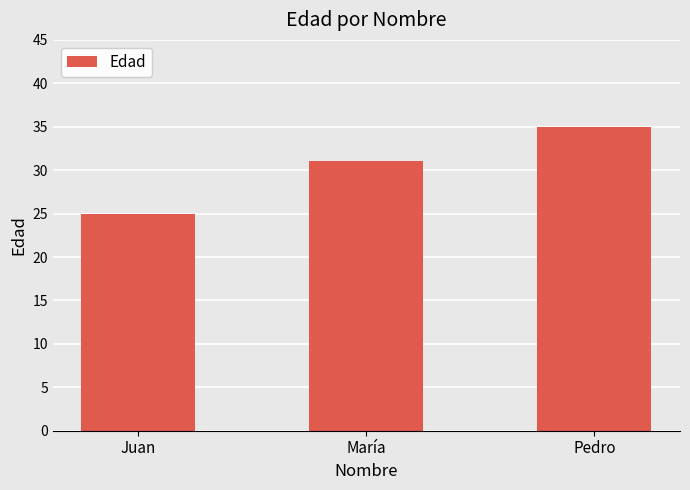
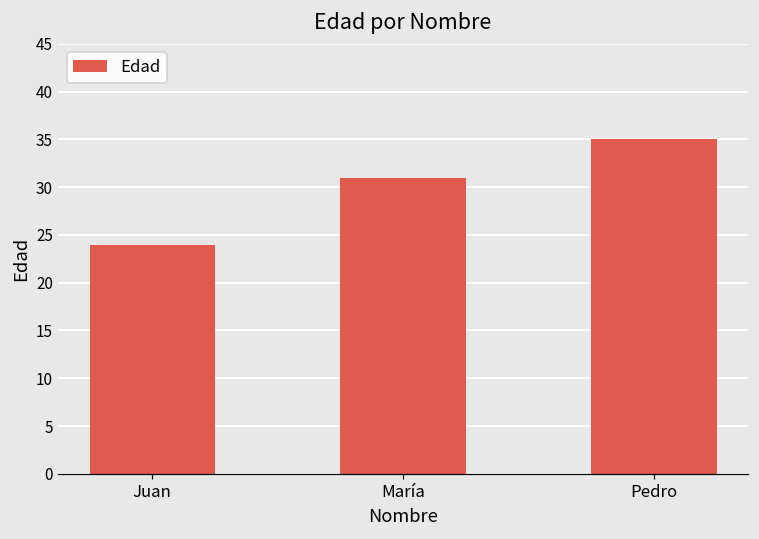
  {
-   "Juan": 25,
+   "Juan": 24,
    "María": 31,
    "Pedro": 35
  }
